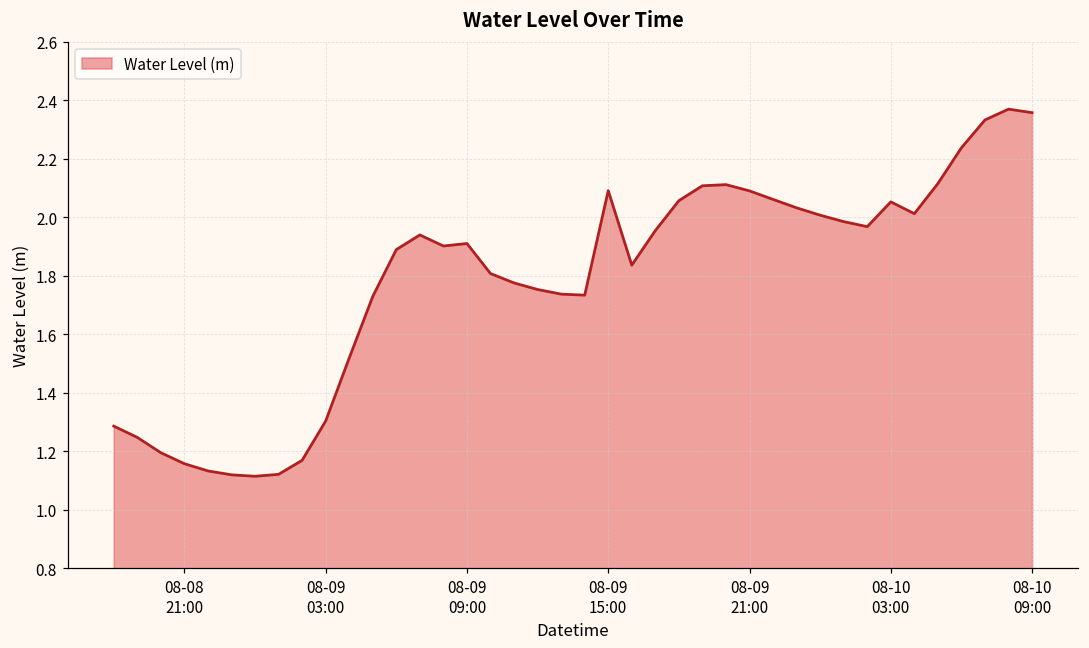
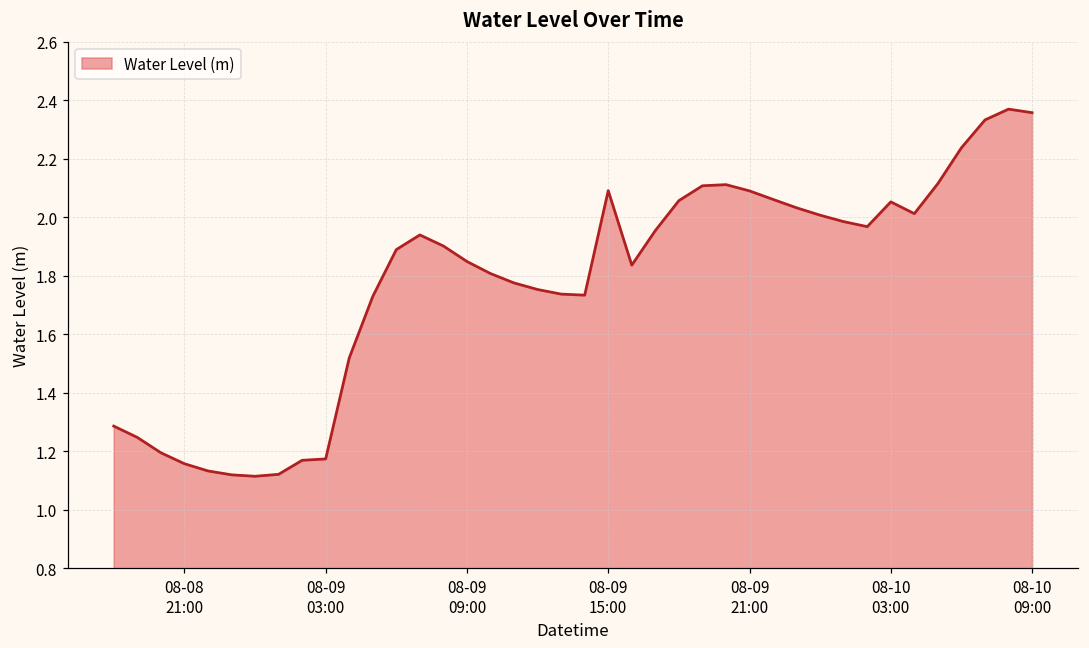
  {
    "08-08 21:00": 1.16,
-   "08-09 03:00": 1.30,
-   "08-09 09:00": 1.91,
+   "08-09 03:00": 1.17,
+   "08-09 09:00": 1.85,
    "08-09 15:00": 2.09,
    "08-09 21:00": 2.09,
    "08-10 03:00": 2.05,
    "08-10 09:00": 2.36
  }
